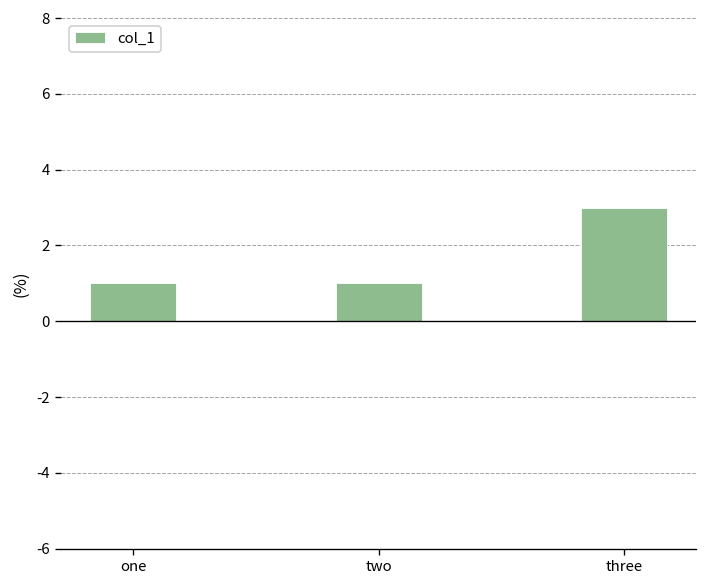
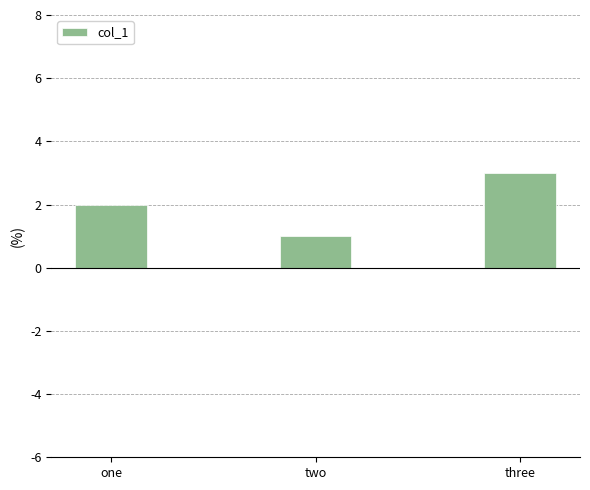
  {
-   "one": 1,
+   "one": 2,
    "two": 1,
    "three": 3
  }
